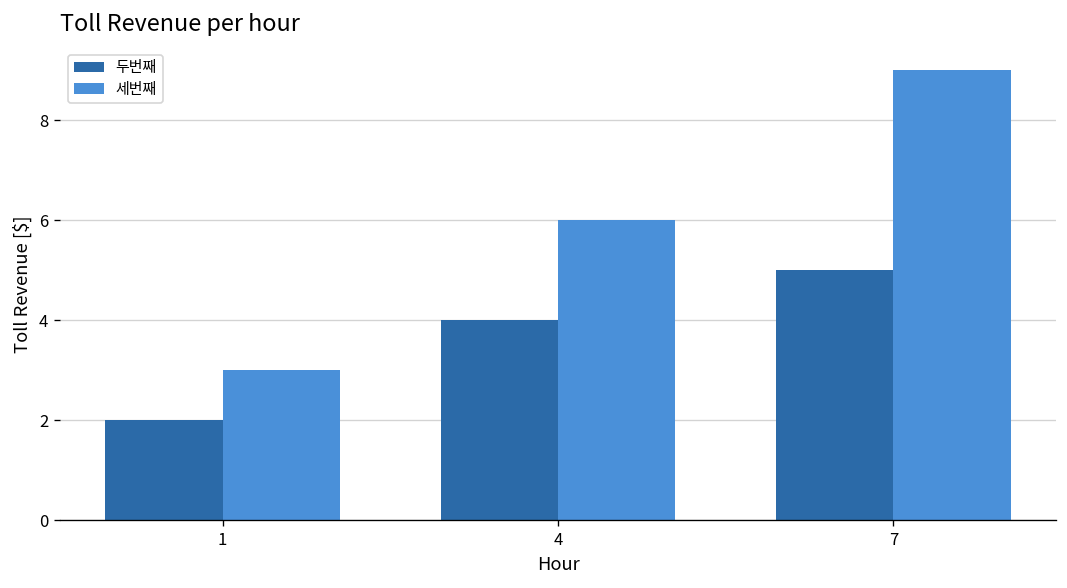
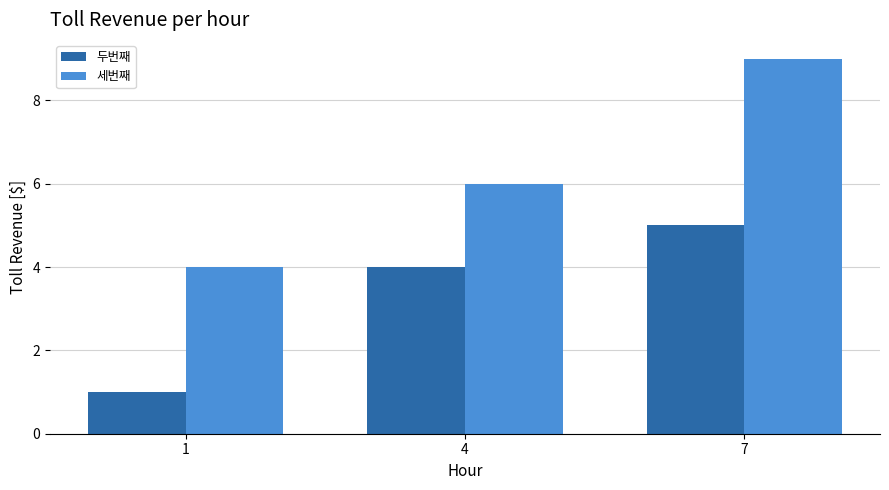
  {
    "두번째": {
-     "1": 2,
+     "1": 1,
      "4": 4,
      "7": 5
    },
    "세번째": {
-     "1": 3,
+     "1": 4,
      "4": 6,
      "7": 9
    }
  }
